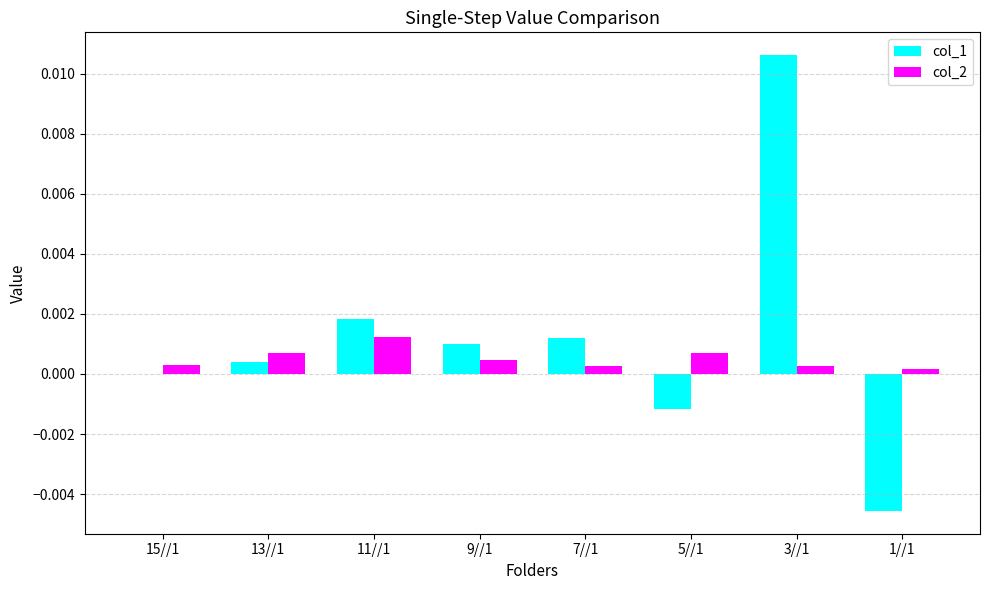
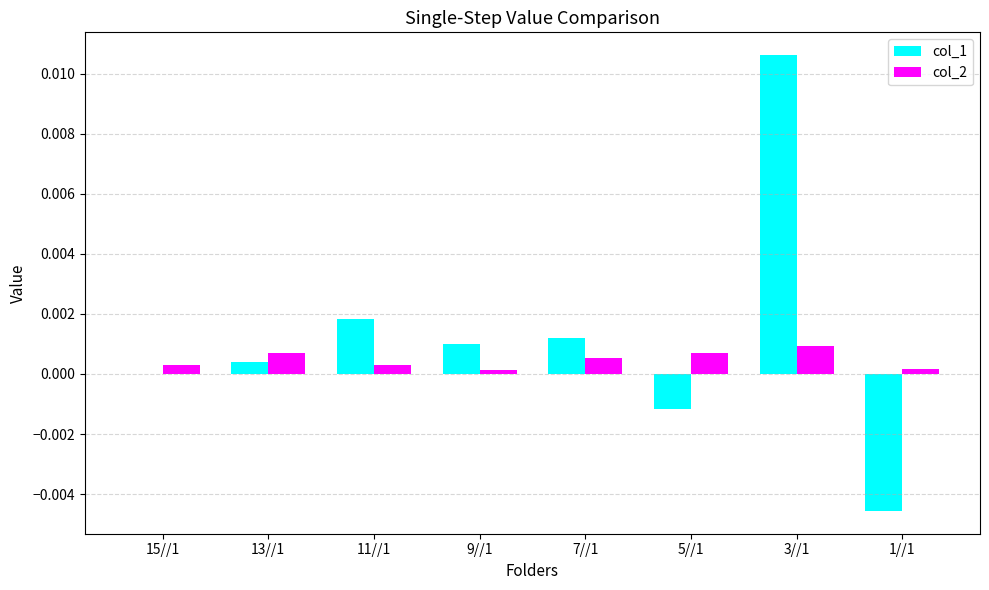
  {
    "col_1": {
      "15//1": 0.0000,
      "13//1": 0.0004,
      "11//1": 0.0018,
      "9//1": 0.0010,
      "7//1": 0.0012,
      "5//1": -0.0011,
      "3//1": 0.0106,
      "1//1": -0.0046
    },
    "col_2": {
      "15//1": 0.0003,
      "13//1": 0.0007,
-     "11//1": 0.0012,
-     "9//1": 0.0005,
-     "7//1": 0.0003,
+     "11//1": 0.0003,
+     "9//1": 0.0001,
+     "7//1": 0.0005,
      "5//1": 0.0007,
-     "3//1": 0.0003,
+     "3//1": 0.0009,
      "1//1": 0.0002
    }
  }
